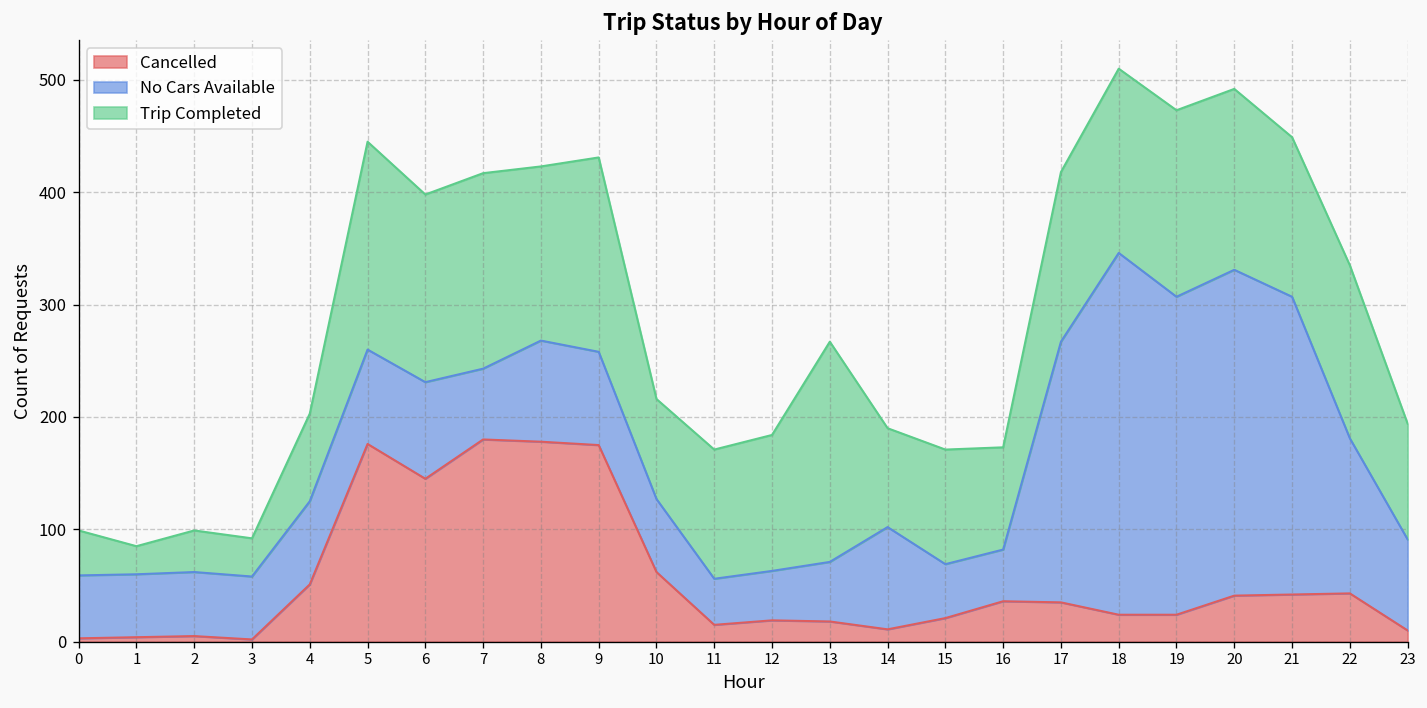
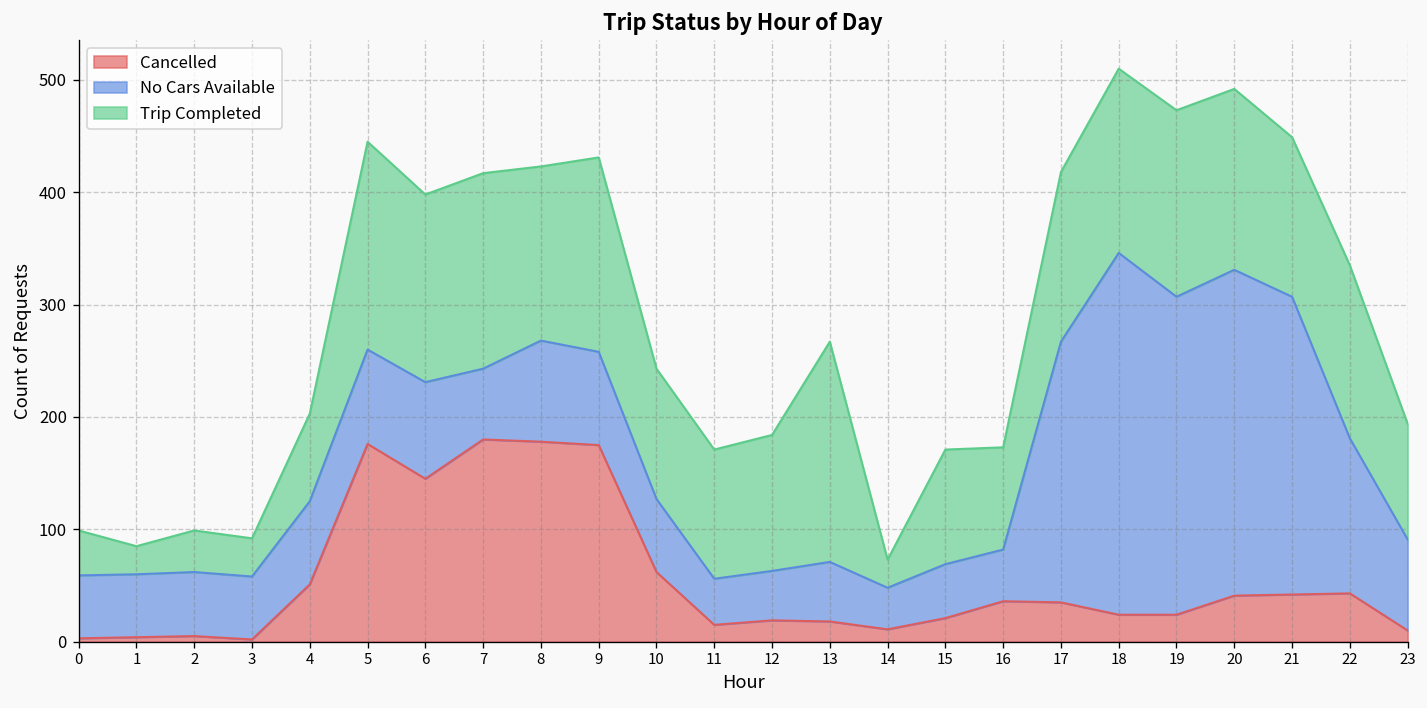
  {
    "Cancelled": {
      "0": 0,
      "1": 0,
      "2": 10,
      "3": 0,
      "4": 50,
      "5": 180,
      "6": 150,
      "7": 180,
      "8": 180,
      "9": 180,
      "10": 60,
      "11": 20,
      "12": 20,
      "13": 20,
      "14": 10,
      "15": 20,
      "16": 40,
      "17": 40,
      "18": 20,
      "19": 20,
      "20": 40,
      "21": 40,
      "22": 40,
      "23": 10
    },
    "No Cars Available": {
      "0": 60,
      "1": 60,
      "2": 60,
      "3": 60,
      "4": 70,
      "5": 80,
      "6": 90,
      "7": 60,
      "8": 90,
      "9": 80,
      "10": 70,
      "11": 40,
      "12": 40,
      "13": 50,
-     "14": 90,
+     "14": 40,
      "15": 50,
      "16": 50,
      "17": 230,
      "18": 320,
      "19": 280,
      "20": 290,
      "21": 270,
      "22": 140,
      "23": 80
    },
    "Trip Completed": {
      "0": 40,
      "1": 30,
      "2": 40,
      "3": 30,
      "4": 80,
      "5": 190,
      "6": 170,
      "7": 170,
      "8": 160,
      "9": 170,
-     "10": 90,
+     "10": 120,
      "11": 120,
      "12": 120,
      "13": 200,
-     "14": 90,
+     "14": 30,
      "15": 100,
      "16": 90,
      "17": 150,
      "18": 160,
      "19": 170,
      "20": 160,
      "21": 140,
      "22": 150,
      "23": 100
    }
  }
